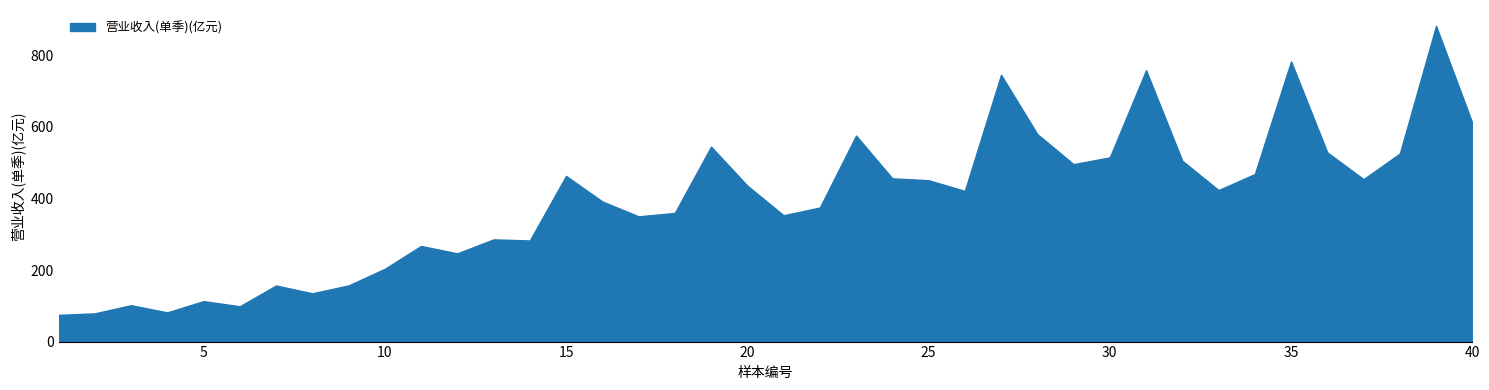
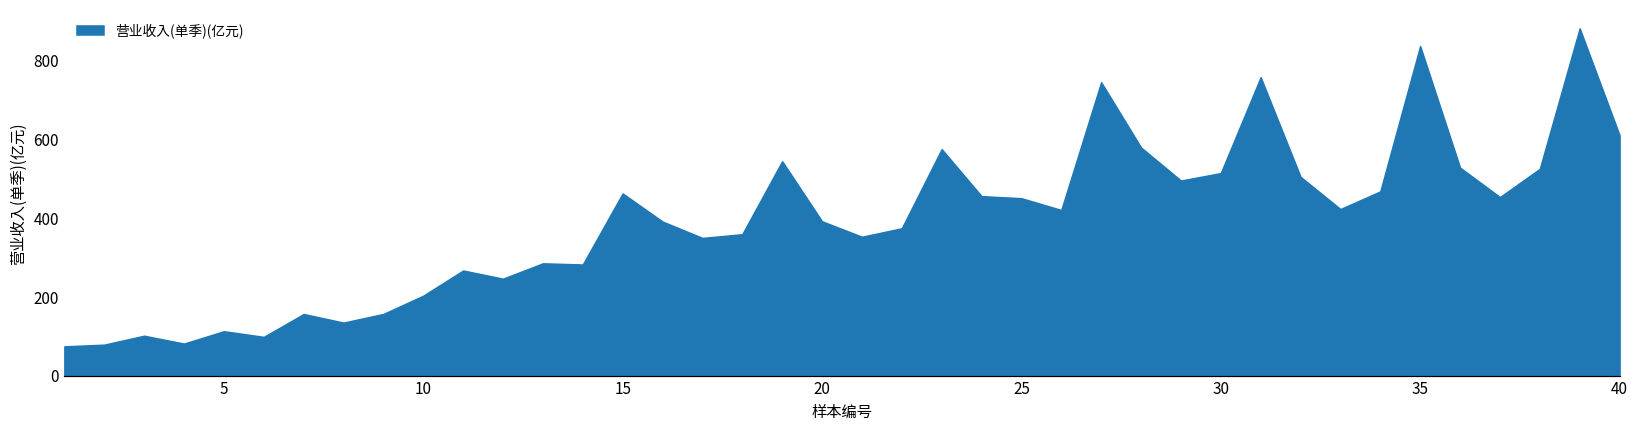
  {
    "5": 110,
    "10": 200,
    "15": 460,
-   "20": 440,
+   "20": 390,
    "25": 450,
    "30": 520,
-   "35": 780,
+   "35": 840,
    "40": 610
  }
